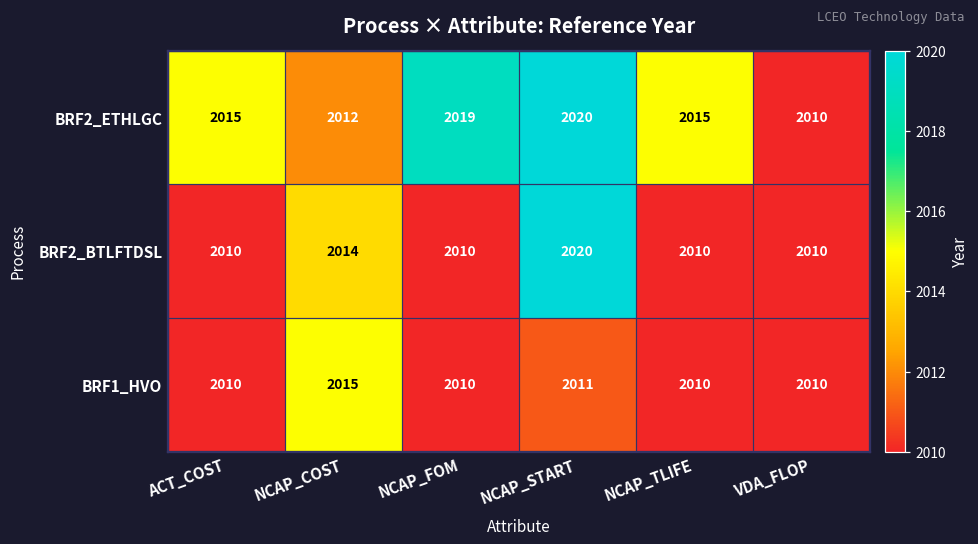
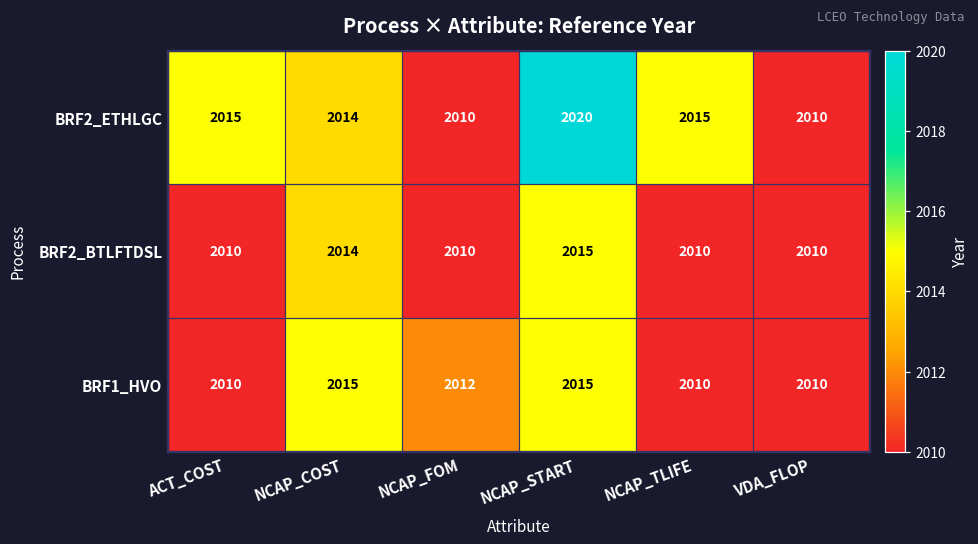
  {
    "BRF2_ETHLGC": {
      "ACT_COST": 2015,
-     "NCAP_COST": 2012,
-     "NCAP_FOM": 2019,
+     "NCAP_COST": 2014,
+     "NCAP_FOM": 2010,
      "NCAP_START": 2020,
      "NCAP_TLIFE": 2015,
      "VDA_FLOP": 2010
    },
    "BRF2_BTLFTDSL": {
      "ACT_COST": 2010,
      "NCAP_COST": 2014,
      "NCAP_FOM": 2010,
-     "NCAP_START": 2020,
+     "NCAP_START": 2015,
      "NCAP_TLIFE": 2010,
      "VDA_FLOP": 2010
    },
    "BRF1_HVO": {
      "ACT_COST": 2010,
      "NCAP_COST": 2015,
-     "NCAP_FOM": 2010,
-     "NCAP_START": 2011,
+     "NCAP_FOM": 2012,
+     "NCAP_START": 2015,
      "NCAP_TLIFE": 2010,
      "VDA_FLOP": 2010
    }
  }
